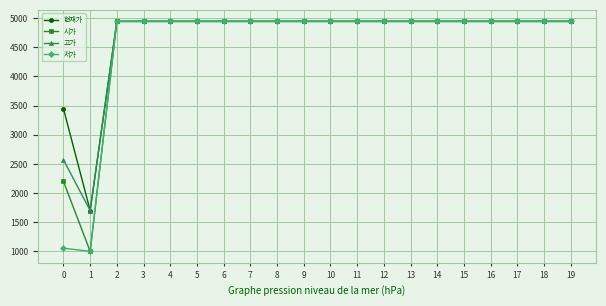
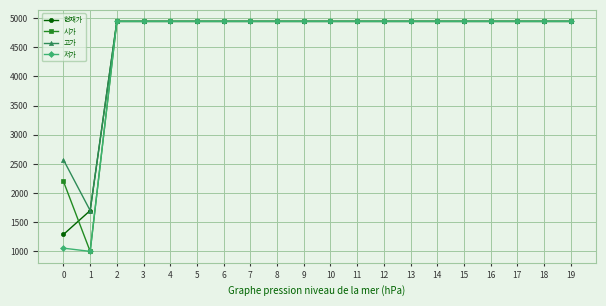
  {
    "현재가": {
-     "0": 3400
+     "0": 1300
    }
  }
